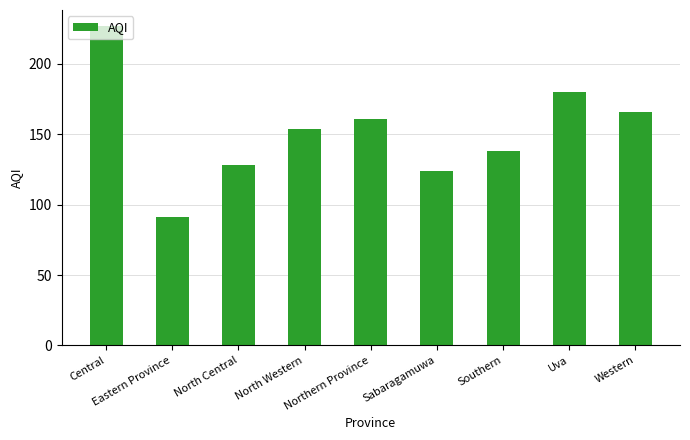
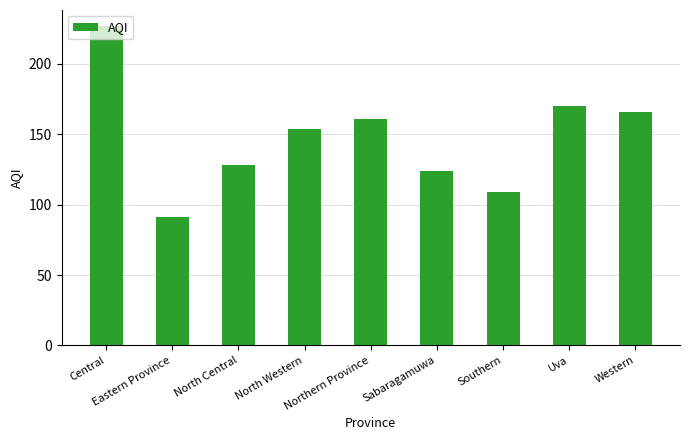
  {
    "Eastern Province": 91,
    "North Central": 128,
    "North Western": 154,
    "Northern Province": 161,
    "Sabaragamuwa": 124,
-   "Southern": 138,
-   "Uva": 180,
+   "Southern": 109,
+   "Uva": 170,
    "Western": 166
  }
